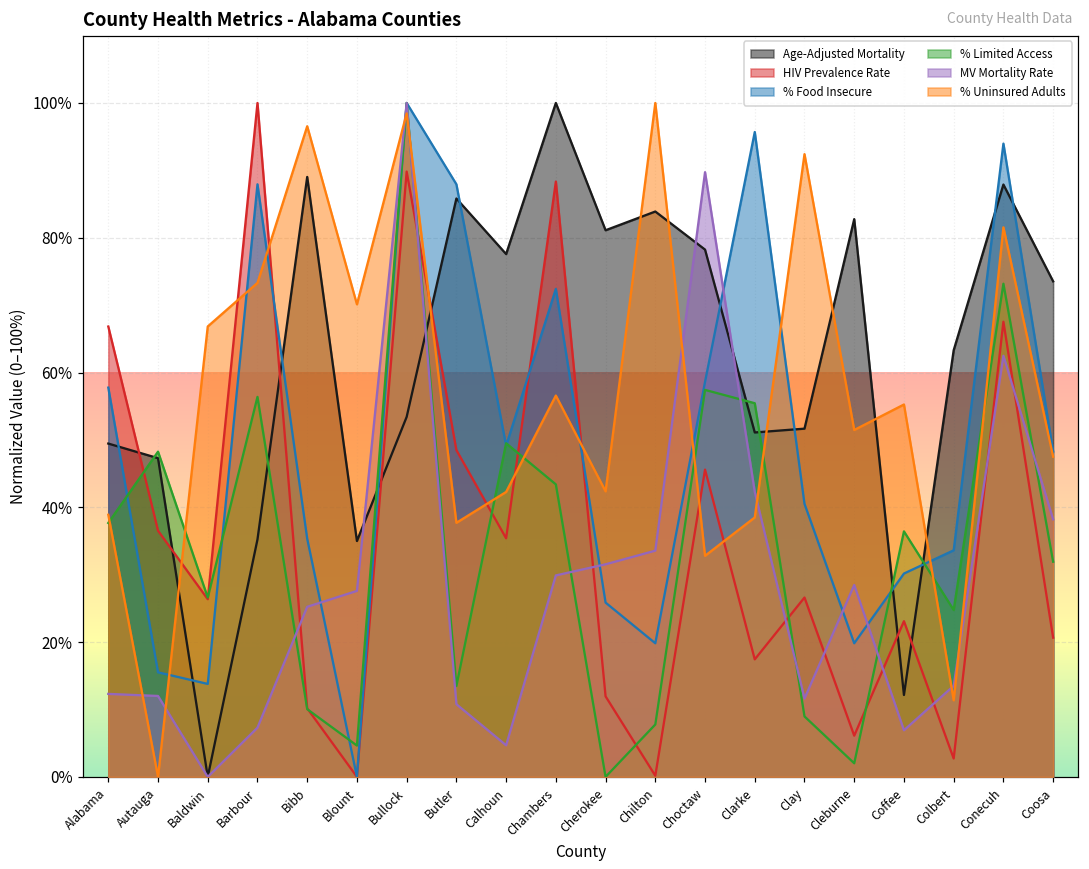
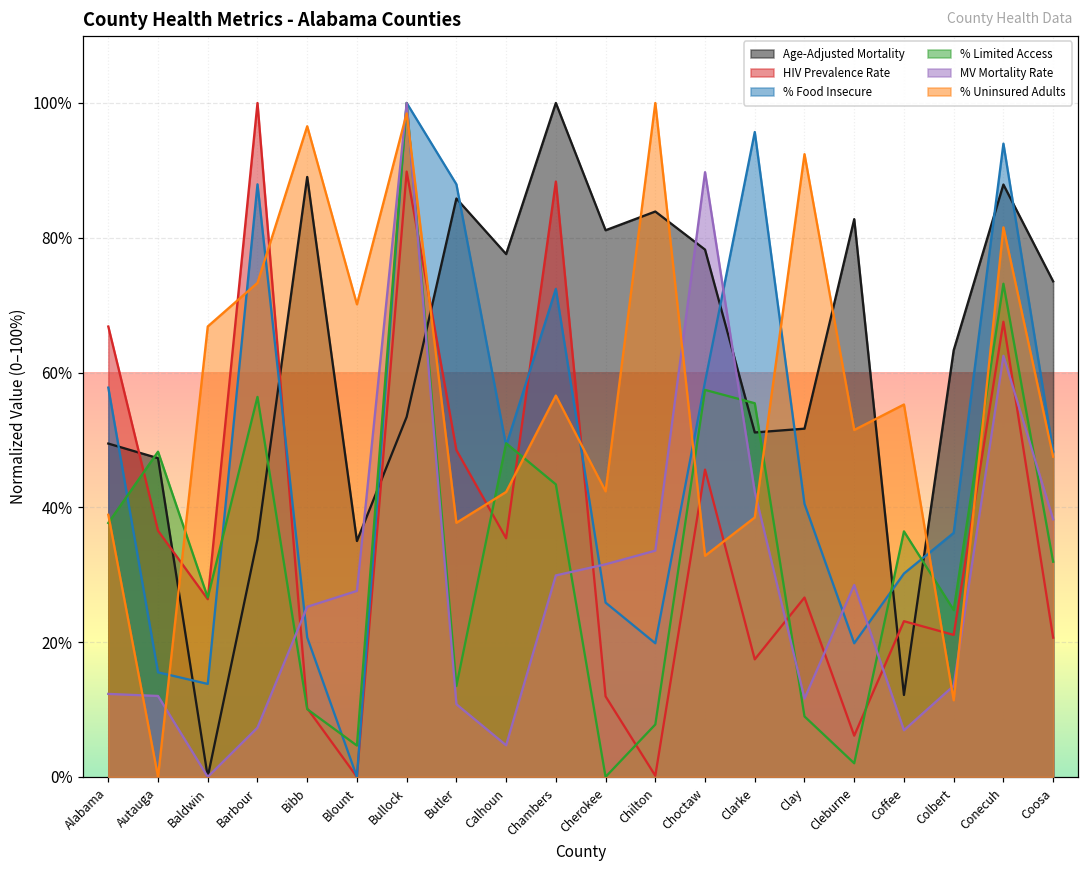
  {
    "Age-Adjusted Mortality": {
      "Alabama": "49%",
      "Autauga": "47%",
      "Barbour": "35%",
      "Bibb": "89%",
      "Blount": "35%",
      "Bullock": "53%",
      "Butler": "86%",
      "Calhoun": "78%",
      "Chambers": "100%",
      "Cherokee": "81%",
      "Chilton": "84%",
      "Choctaw": "78%",
      "Clarke": "51%",
      "Clay": "52%",
      "Cleburne": "83%",
      "Coffee": "12%",
      "Colbert": "63%",
      "Conecuh": "88%",
      "Coosa": "74%"
    },
    "HIV Prevalence Rate": {
      "Alabama": "67%",
      "Autauga": "37%",
      "Barbour": "100%",
      "Bullock": "90%",
      "Butler": "48%",
      "Calhoun": "35%",
      "Chambers": "88%",
      "Cherokee": "12%",
      "Chilton": "0%",
      "Choctaw": "46%",
      "Clarke": "17%",
      "Clay": "27%",
      "Cleburne": "6%",
      "Coffee": "23%",
-     "Colbert": "3%",
+     "Colbert": "21%",
      "Conecuh": "68%",
      "Coosa": "21%"
    },
    "% Food Insecure": {
      "Alabama": "58%",
      "Autauga": "16%",
      "Baldwin": "14%",
      "Barbour": "88%",
-     "Bibb": "35%",
+     "Bibb": "21%",
      "Butler": "88%",
      "Chambers": "72%",
      "Cherokee": "26%",
      "Chilton": "20%",
      "Choctaw": "59%",
      "Clarke": "96%",
      "Clay": "41%",
      "Cleburne": "20%",
      "Coffee": "30%",
-     "Colbert": "34%",
+     "Colbert": "36%",
      "Conecuh": "94%",
      "Coosa": "48%"
    },
    "% Limited Access": {
      "Alabama": "38%",
      "Autauga": "48%",
      "Barbour": "56%",
      "Blount": "5%",
      "Butler": "13%",
      "Chambers": "43%",
      "Cherokee": "0%",
      "Chilton": "8%",
      "Choctaw": "57%",
      "Clarke": "55%",
      "Clay": "9%",
      "Cleburne": "2%",
      "Coffee": "36%",
      "Colbert": "25%",
      "Conecuh": "73%",
      "Coosa": "32%"
    },
    "MV Mortality Rate": {
      "Alabama": "12%",
      "Autauga": "12%",
      "Barbour": "7%",
      "Bibb": "25%",
      "Blount": "28%",
      "Butler": "11%",
      "Calhoun": "5%",
      "Chambers": "30%",
      "Cherokee": "32%",
      "Chilton": "34%",
      "Choctaw": "90%",
      "Clarke": "42%",
      "Clay": "12%",
      "Cleburne": "28%",
      "Coffee": "7%",
      "Colbert": "14%",
      "Conecuh": "62%",
      "Coosa": "38%"
    },
    "% Uninsured Adults": {
      "Alabama": "39%",
      "Autauga": "0%",
      "Baldwin": "67%",
      "Barbour": "73%",
      "Bibb": "97%",
      "Blount": "70%",
      "Bullock": "98%",
      "Butler": "38%",
      "Calhoun": "42%",
      "Chambers": "57%",
      "Cherokee": "42%",
      "Chilton": "100%",
      "Choctaw": "33%",
      "Clarke": "38%",
      "Clay": "92%",
      "Cleburne": "51%",
      "Coffee": "55%",
      "Colbert": "11%",
      "Conecuh": "82%",
      "Coosa": "48%"
    }
  }
